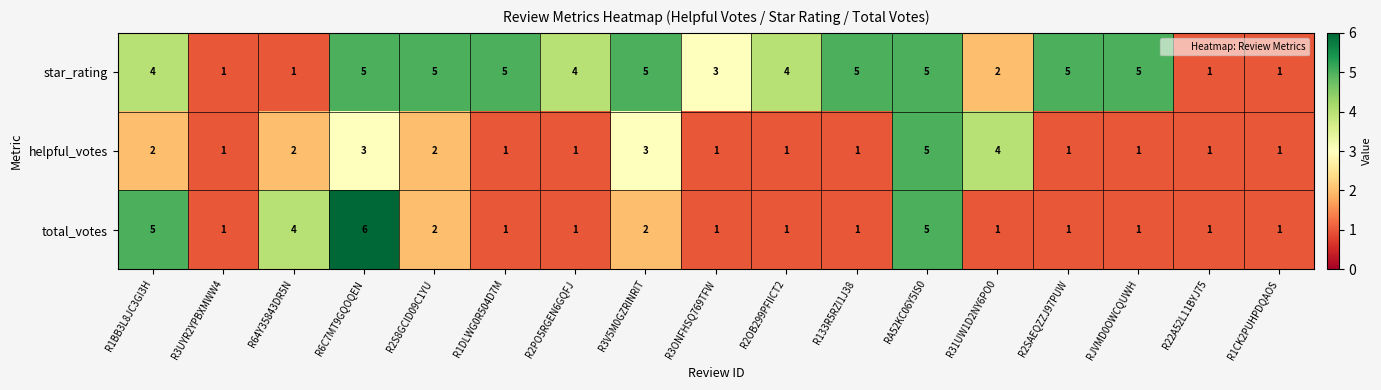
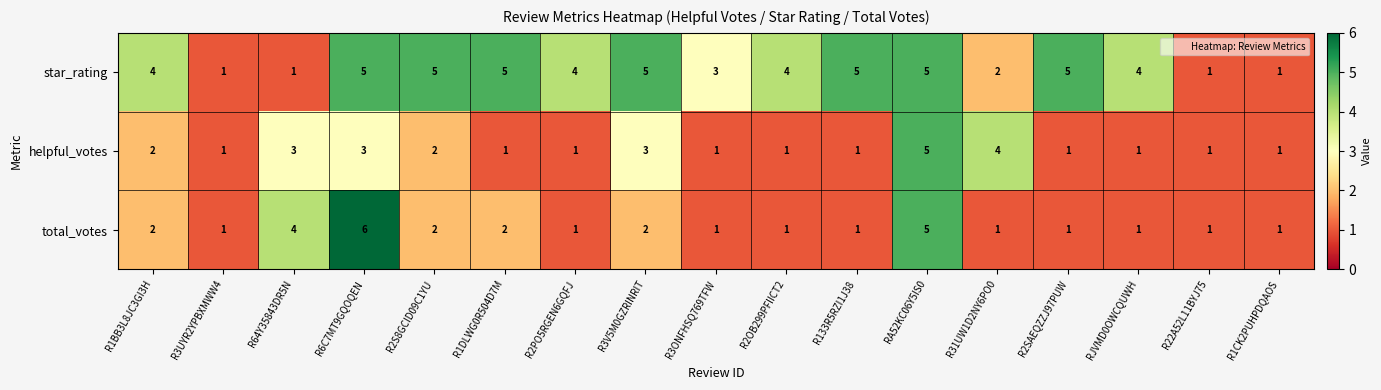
  {
    "star_rating": {
      "R1BB3L8JC3GI3H": 4,
      "R3UYR2YPBXMWW4": 1,
      "R64Y35843DR5N": 1,
      "R6C7MT9GQOQEN": 5,
      "R2S8GCID09C1YU": 5,
      "R1DLWG0R504D7M": 5,
      "R2PO5RGEN6GQFJ": 4,
      "R3V5M0GZRINRIT": 5,
      "R3ONFHSQ769TFW": 3,
      "R2OB299PFIICT2": 4,
      "R133R5RZI1J38": 5,
      "RA52KC06Y5IS0": 5,
      "R31UW1D2NY6PO0": 2,
      "R2SAEQZZJ97PUW": 5,
-     "RJVMD0OWCQUWH": 5,
+     "RJVMD0OWCQUWH": 4,
      "R22A52L11BYJ75": 1,
      "R1CK2PUHPDQAOS": 1
    },
    "helpful_votes": {
      "R1BB3L8JC3GI3H": 2,
      "R3UYR2YPBXMWW4": 1,
-     "R64Y35843DR5N": 2,
+     "R64Y35843DR5N": 3,
      "R6C7MT9GQOQEN": 3,
      "R2S8GCID09C1YU": 2,
      "R1DLWG0R504D7M": 1,
      "R2PO5RGEN6GQFJ": 1,
      "R3V5M0GZRINRIT": 3,
      "R3ONFHSQ769TFW": 1,
      "R2OB299PFIICT2": 1,
      "R133R5RZI1J38": 1,
      "RA52KC06Y5IS0": 5,
      "R31UW1D2NY6PO0": 4,
      "R2SAEQZZJ97PUW": 1,
      "RJVMD0OWCQUWH": 1,
      "R22A52L11BYJ75": 1,
      "R1CK2PUHPDQAOS": 1
    },
    "total_votes": {
-     "R1BB3L8JC3GI3H": 5,
+     "R1BB3L8JC3GI3H": 2,
      "R3UYR2YPBXMWW4": 1,
      "R64Y35843DR5N": 4,
      "R6C7MT9GQOQEN": 6,
      "R2S8GCID09C1YU": 2,
-     "R1DLWG0R504D7M": 1,
+     "R1DLWG0R504D7M": 2,
      "R2PO5RGEN6GQFJ": 1,
      "R3V5M0GZRINRIT": 2,
      "R3ONFHSQ769TFW": 1,
      "R2OB299PFIICT2": 1,
      "R133R5RZI1J38": 1,
      "RA52KC06Y5IS0": 5,
      "R31UW1D2NY6PO0": 1,
      "R2SAEQZZJ97PUW": 1,
      "RJVMD0OWCQUWH": 1,
      "R22A52L11BYJ75": 1,
      "R1CK2PUHPDQAOS": 1
    }
  }
